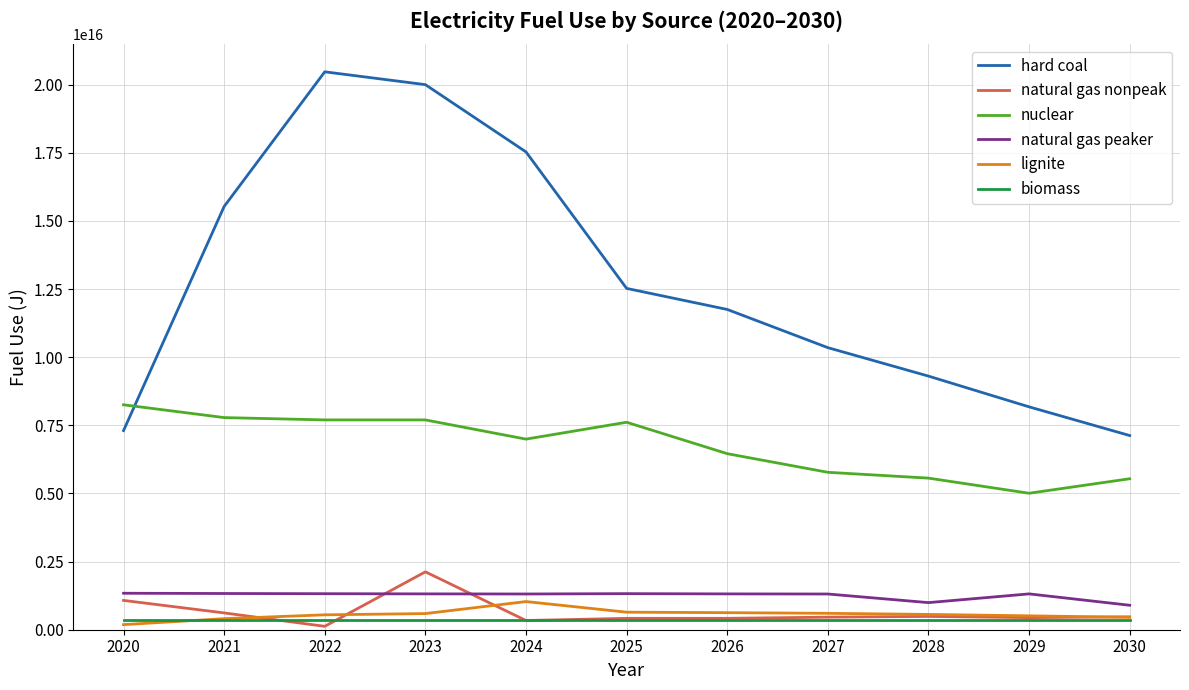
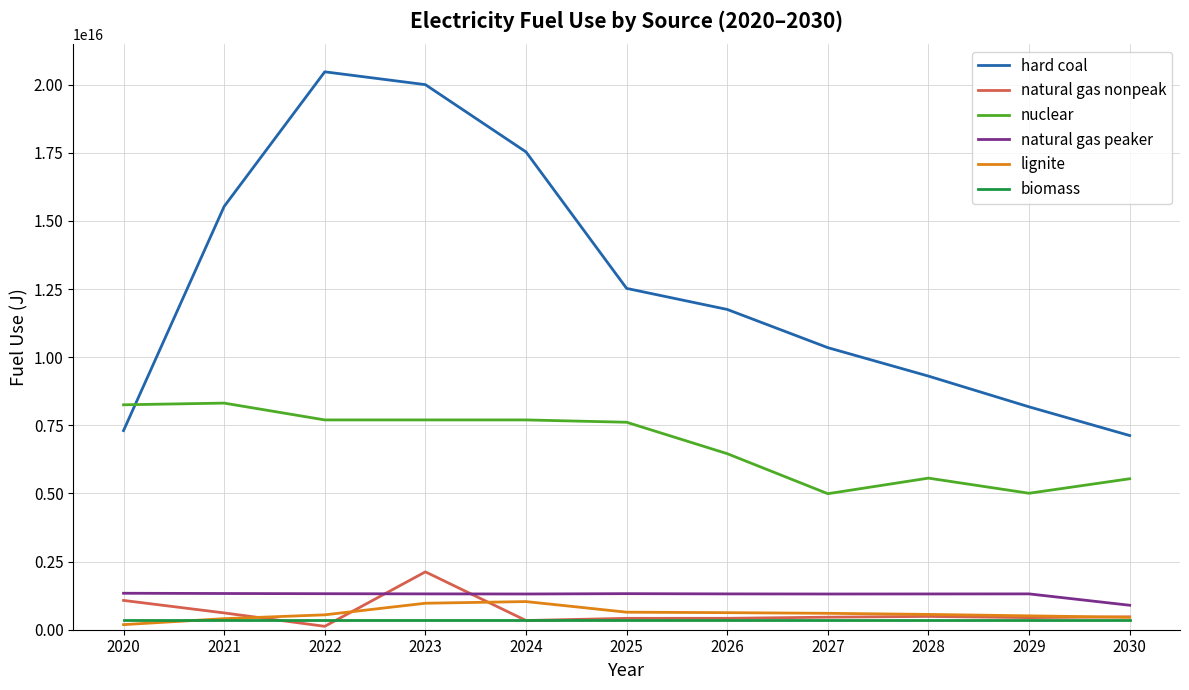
  {
    "hard coal": {
      "2020": 7300000000000000,
      "2021": 15500000000000000,
      "2022": 20500000000000000,
      "2023": 20000000000000000,
      "2024": 17500000000000000,
      "2025": 12500000000000000,
      "2026": 11800000000000000,
      "2027": 10400000000000000,
      "2028": 9300000000000000,
      "2029": 8200000000000000,
      "2030": 7100000000000000
    },
    "natural gas nonpeak": {
      "2020": 1100000000000000,
      "2021": 600000000000000,
      "2022": 100000000000000,
      "2023": 2100000000000000,
      "2027": 500000000000000
    },
    "nuclear": {
      "2020": 8300000000000000,
-     "2021": 7800000000000000,
+     "2021": 8300000000000000,
      "2022": 7700000000000000,
      "2023": 7700000000000000,
-     "2024": 7000000000000000,
+     "2024": 7700000000000000,
      "2025": 7600000000000000,
      "2026": 6500000000000000,
-     "2027": 5800000000000000,
+     "2027": 5000000000000000,
      "2028": 5600000000000000,
      "2029": 5000000000000000,
      "2030": 5500000000000000
    },
    "natural gas peaker": {
      "2020": 1300000000000000,
      "2021": 1300000000000000,
      "2022": 1300000000000000,
      "2023": 1300000000000000,
      "2024": 1300000000000000,
      "2025": 1300000000000000,
      "2026": 1300000000000000,
      "2027": 1300000000000000,
-     "2028": 1000000000000000,
+     "2028": 1300000000000000,
      "2029": 1300000000000000,
      "2030": 900000000000000
    },
    "lignite": {
      "2020": 200000000000000,
      "2022": 500000000000000,
-     "2023": 600000000000000,
+     "2023": 1000000000000000,
      "2024": 1000000000000000,
      "2025": 600000000000000,
      "2026": 600000000000000,
      "2027": 600000000000000
    },
    "biomass": {
      "2020": 300000000000000,
      "2022": 300000000000000,
      "2023": 300000000000000,
      "2027": 300000000000000,
      "2028": 300000000000000,
      "2029": 300000000000000,
      "2030": 300000000000000
    }
  }
